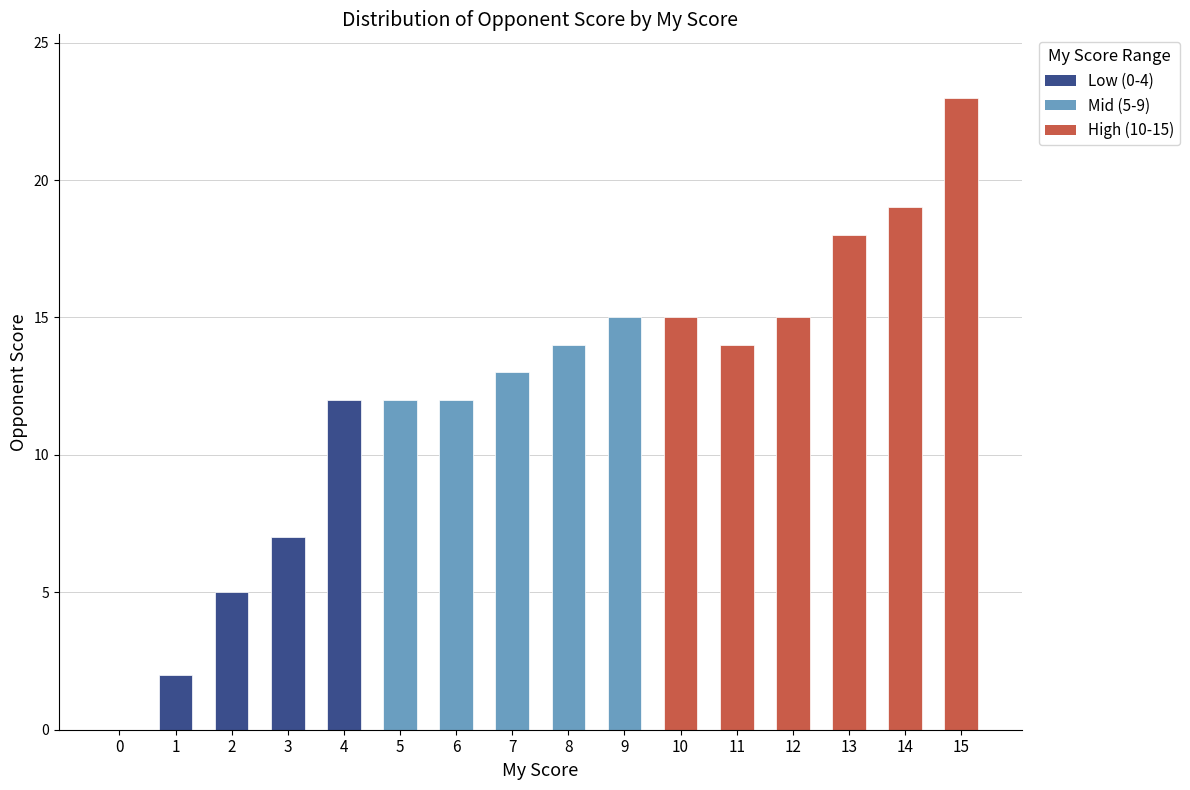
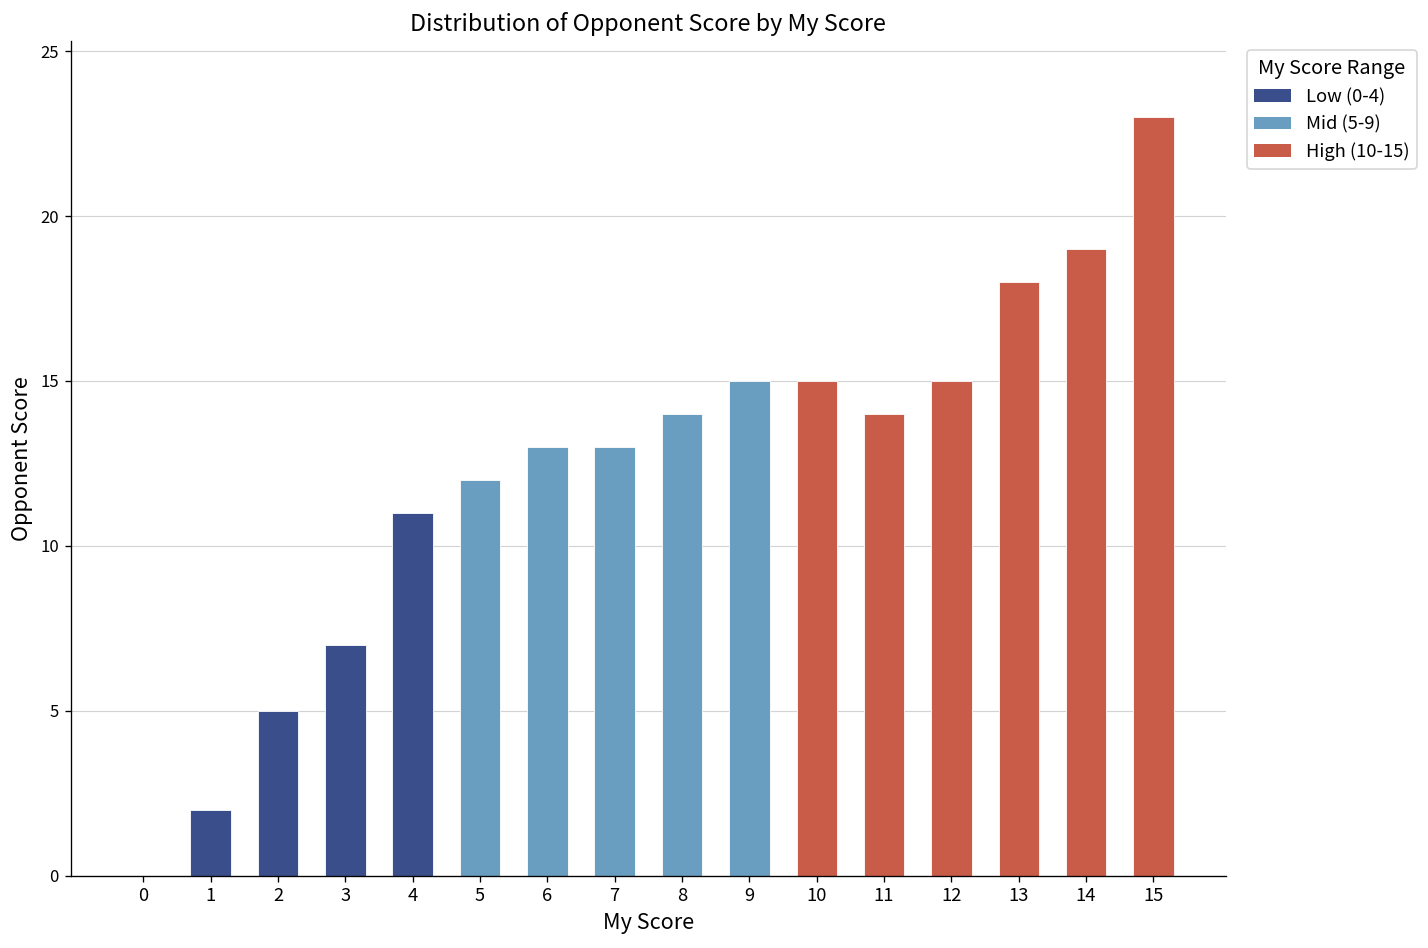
  {
    "0": 0,
    "1": 2,
    "2": 5,
    "3": 7,
-   "4": 12,
+   "4": 11,
    "5": 12,
-   "6": 12,
+   "6": 13,
    "7": 13,
    "8": 14,
    "9": 15,
    "10": 15,
    "11": 14,
    "12": 15,
    "13": 18,
    "14": 19,
    "15": 23
  }
